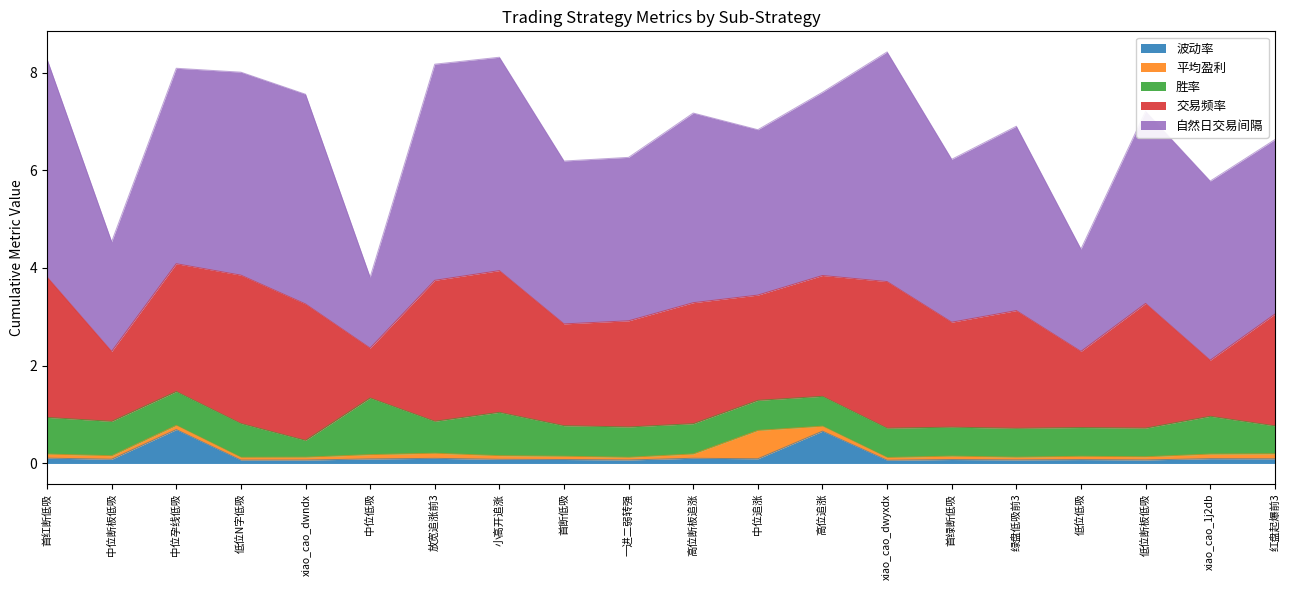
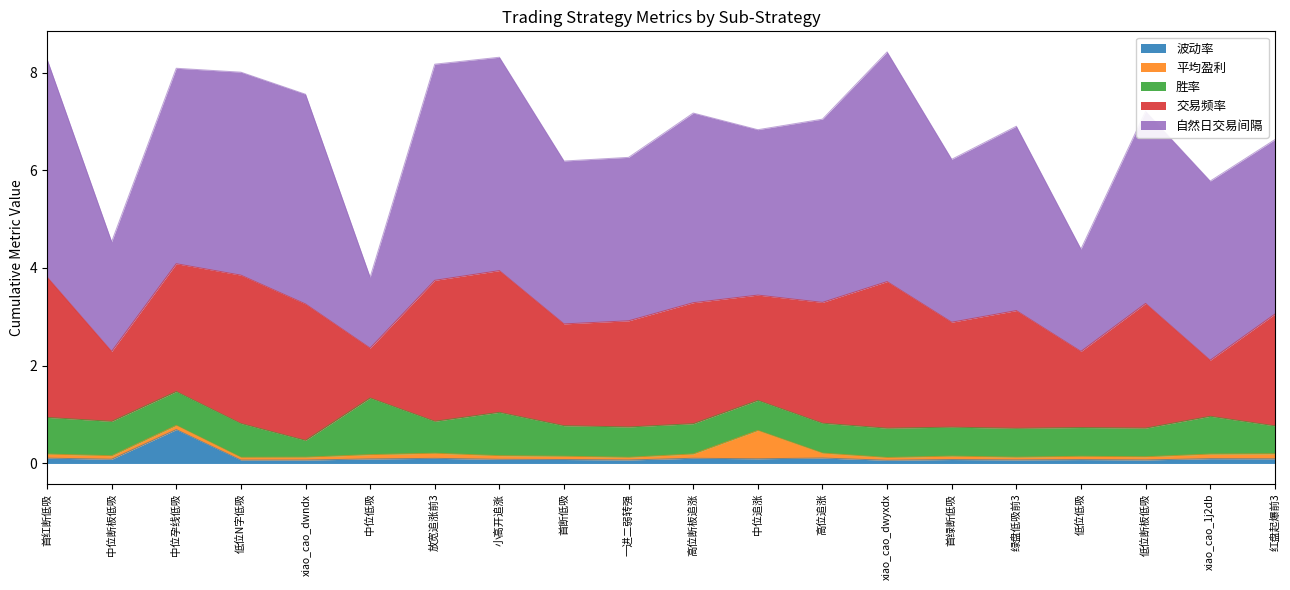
  {
    "波动率": {
      "首红断低吸": 0.1,
      "中位断板低吸": 0.1,
      "中位孕线低吸": 0.7,
      "低位N字低吸": 0.1,
      "xiao_cao_dwndx": 0.1,
      "中位低吸": 0.1,
      "放宽追涨前3": 0.1,
      "小高开追涨": 0.1,
      "首断低吸": 0.1,
      "一进二弱转强": 0.1,
      "高位断板追涨": 0.1,
      "中位追涨": 0.1,
-     "高位追涨": 0.7,
+     "高位追涨": 0.1,
      "xiao_cao_dwyxdx": 0.1,
      "首绿断低吸": 0.1,
      "绿盘低吸前3": 0.1,
      "低位低吸": 0.1,
      "低位断板低吸": 0.1,
      "xiao_cao_1j2db": 0.1,
      "红盘起爆前3": 0.1
    },
    "平均盈利": {
      "首红断低吸": 0.1,
      "中位断板低吸": 0.1,
      "中位孕线低吸": 0.1,
      "低位N字低吸": 0.1,
      "xiao_cao_dwndx": 0.1,
      "中位低吸": 0.1,
      "放宽追涨前3": 0.1,
      "小高开追涨": 0.1,
      "首断低吸": 0.1,
      "一进二弱转强": 0.1,
      "高位断板追涨": 0.1,
      "中位追涨": 0.6,
      "高位追涨": 0.1,
      "xiao_cao_dwyxdx": 0.1,
      "首绿断低吸": 0.1,
      "绿盘低吸前3": 0.1,
      "低位低吸": 0.1,
      "低位断板低吸": 0.1,
      "xiao_cao_1j2db": 0.1,
      "红盘起爆前3": 0.1
    },
    "胜率": {
      "首红断低吸": 0.8,
      "中位断板低吸": 0.7,
      "中位孕线低吸": 0.7,
      "低位N字低吸": 0.7,
      "xiao_cao_dwndx": 0.3,
      "中位低吸": 1.2,
      "放宽追涨前3": 0.7,
      "小高开追涨": 0.9,
      "首断低吸": 0.6,
      "一进二弱转强": 0.6,
      "高位断板追涨": 0.6,
      "中位追涨": 0.6,
      "高位追涨": 0.6,
      "xiao_cao_dwyxdx": 0.6,
      "首绿断低吸": 0.6,
      "绿盘低吸前3": 0.6,
      "低位低吸": 0.6,
      "低位断板低吸": 0.6,
      "xiao_cao_1j2db": 0.8,
      "红盘起爆前3": 0.6
    },
    "交易频率": {
      "首红断低吸": 2.9,
      "中位断板低吸": 1.4,
      "中位孕线低吸": 2.6,
      "低位N字低吸": 3.0,
      "xiao_cao_dwndx": 2.8,
      "中位低吸": 1.0,
      "放宽追涨前3": 2.9,
      "小高开追涨": 2.9,
      "首断低吸": 2.1,
      "一进二弱转强": 2.2,
      "高位断板追涨": 2.5,
      "中位追涨": 2.2,
      "高位追涨": 2.5,
      "xiao_cao_dwyxdx": 3.0,
      "首绿断低吸": 2.1,
      "绿盘低吸前3": 2.4,
      "低位低吸": 1.6,
      "低位断板低吸": 2.6,
      "xiao_cao_1j2db": 1.1,
      "红盘起爆前3": 2.3
    },
    "自然日交易间隔": {
      "首红断低吸": 4.5,
      "中位断板低吸": 2.2,
      "中位孕线低吸": 4.0,
      "低位N字低吸": 4.2,
      "xiao_cao_dwndx": 4.3,
      "中位低吸": 1.4,
      "放宽追涨前3": 4.4,
      "小高开追涨": 4.4,
      "首断低吸": 3.3,
      "一进二弱转强": 3.3,
      "高位断板追涨": 3.9,
      "中位追涨": 3.4,
      "高位追涨": 3.8,
      "xiao_cao_dwyxdx": 4.7,
      "首绿断低吸": 3.3,
      "绿盘低吸前3": 3.8,
      "低位低吸": 2.1,
      "xiao_cao_1j2db": 3.7,
      "红盘起爆前3": 3.6
    }
  }
